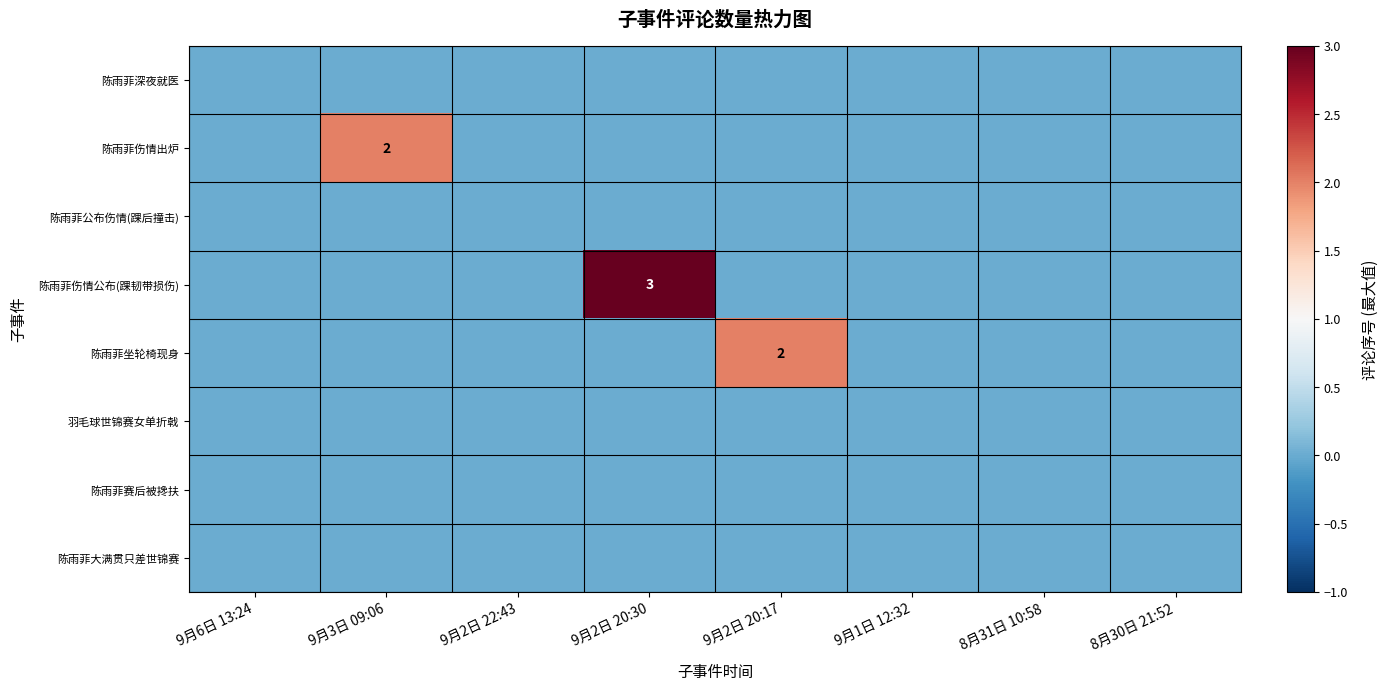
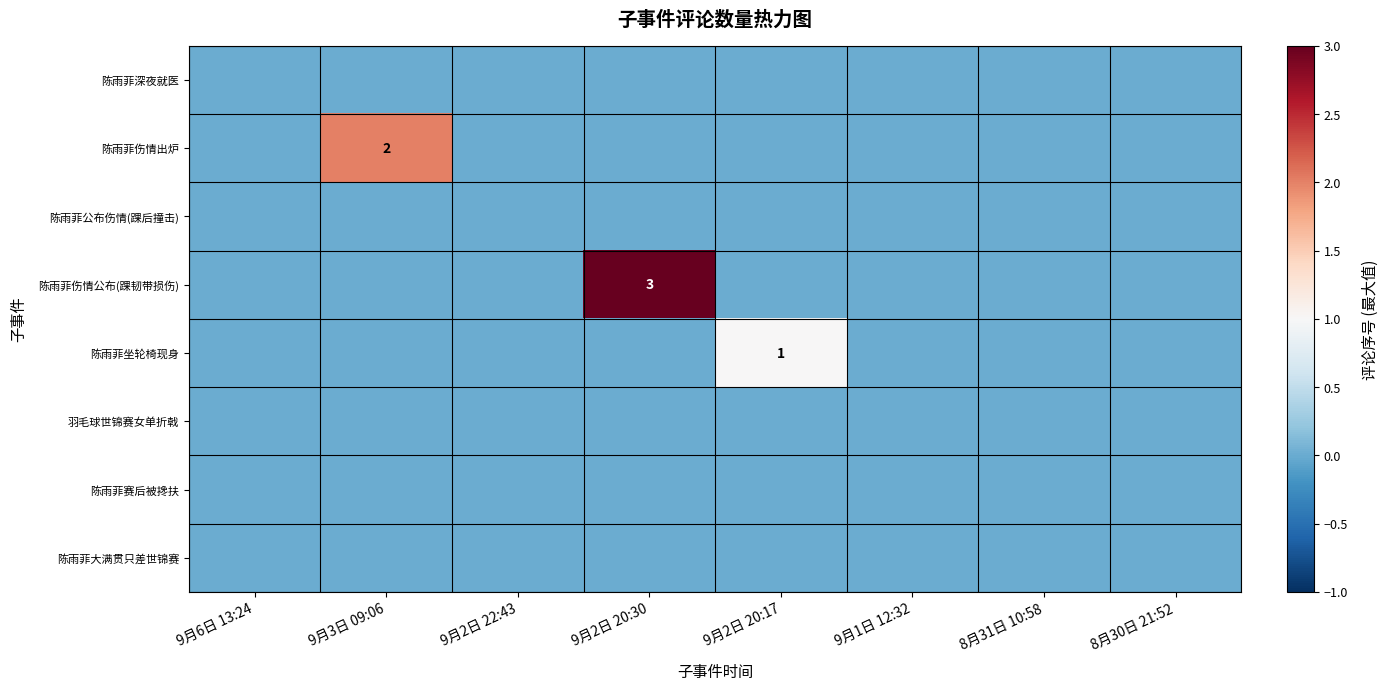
  {
    "陈雨菲伤情出炉": {
      "9月3日 09:06": 2
    },
    "陈雨菲伤情公布(踝韧带损伤)": {
      "9月2日 20:30": 3
    },
    "陈雨菲坐轮椅现身": {
-     "9月2日 20:17": 2
+     "9月2日 20:17": 1
    }
  }
